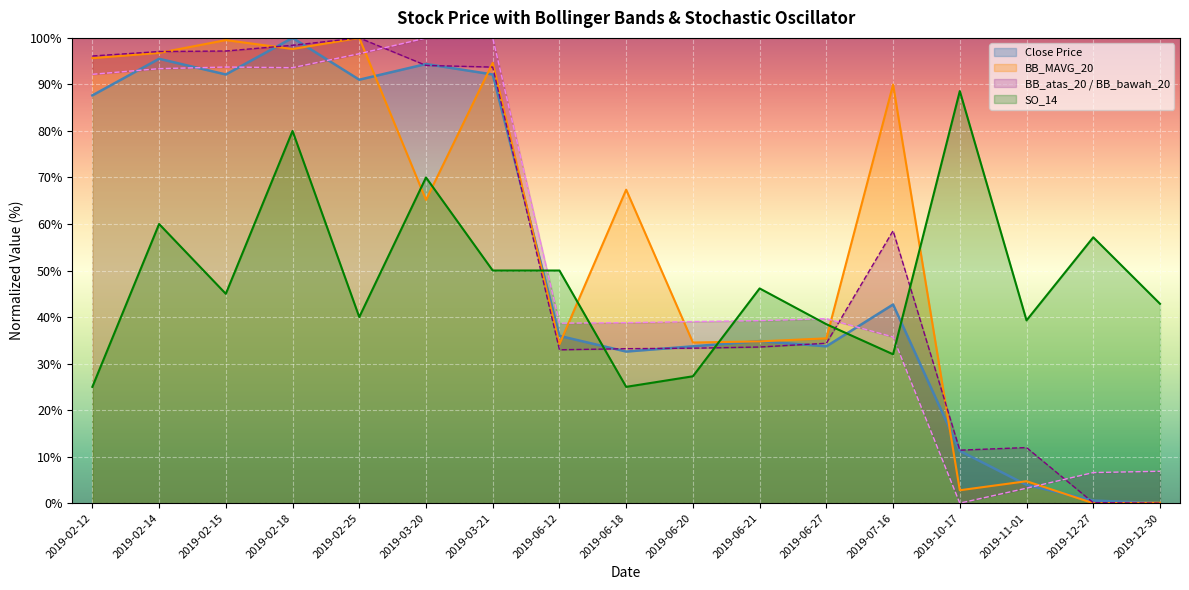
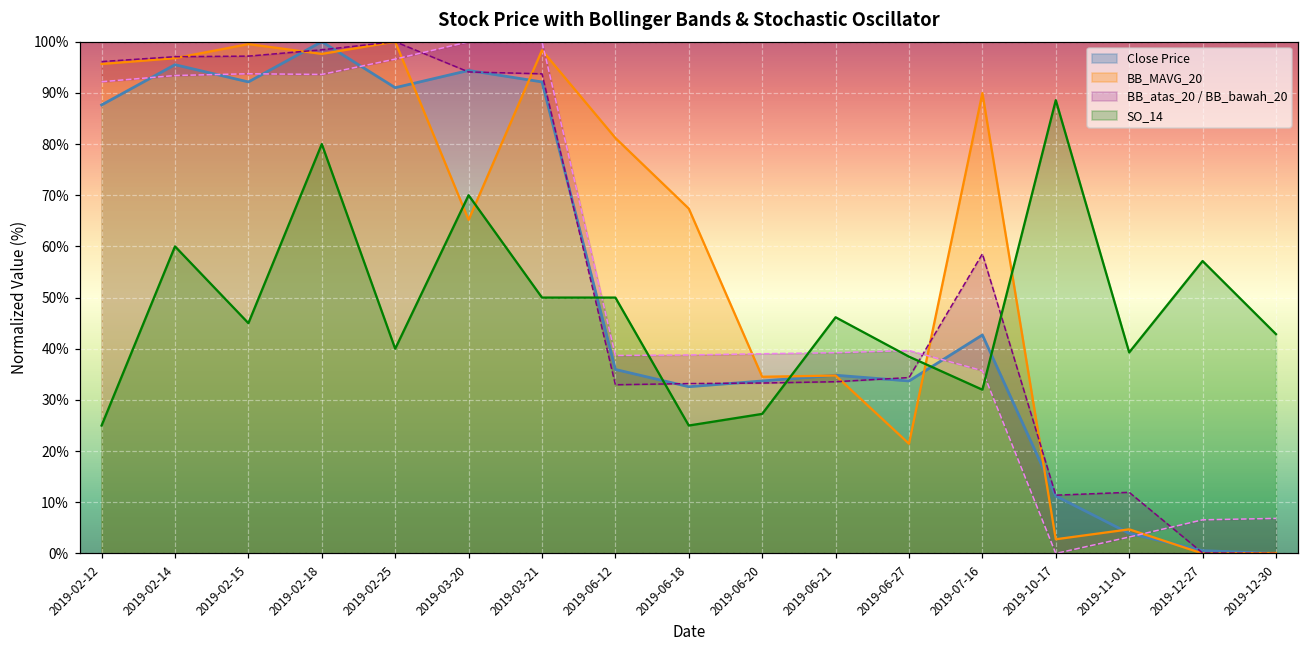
  {
    "BB_MAVG_20": {
      "2019-02-15": "100%",
      "2019-02-18": "98%",
      "2019-03-20": "65%",
-     "2019-03-21": "95%",
-     "2019-06-12": "34%",
+     "2019-03-21": "98%",
+     "2019-06-12": "81%",
      "2019-06-18": "67%",
      "2019-06-20": "35%",
-     "2019-06-27": "35%",
+     "2019-06-27": "21%",
      "2019-07-16": "90%",
      "2019-10-17": "3%",
      "2019-11-01": "5%"
    }
  }
